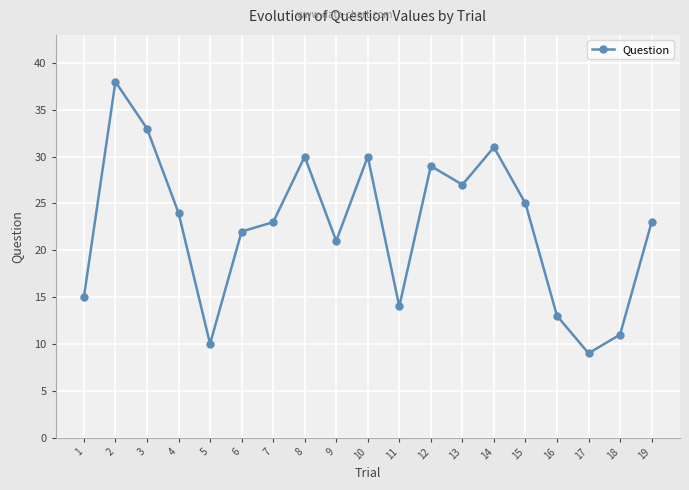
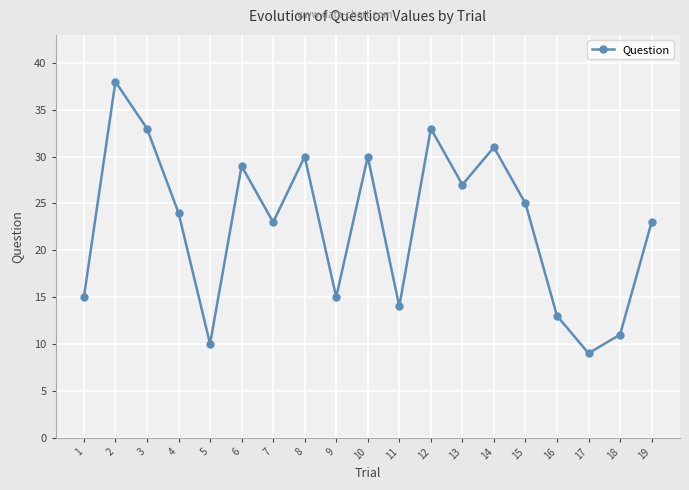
  {
    "1": 15,
    "2": 38,
    "3": 33,
    "4": 24,
    "5": 10,
-   "6": 22,
+   "6": 29,
    "7": 23,
    "8": 30,
-   "9": 21,
+   "9": 15,
    "10": 30,
    "11": 14,
-   "12": 29,
+   "12": 33,
    "13": 27,
    "14": 31,
    "15": 25,
    "16": 13,
    "17": 9,
    "18": 11,
    "19": 23
  }
